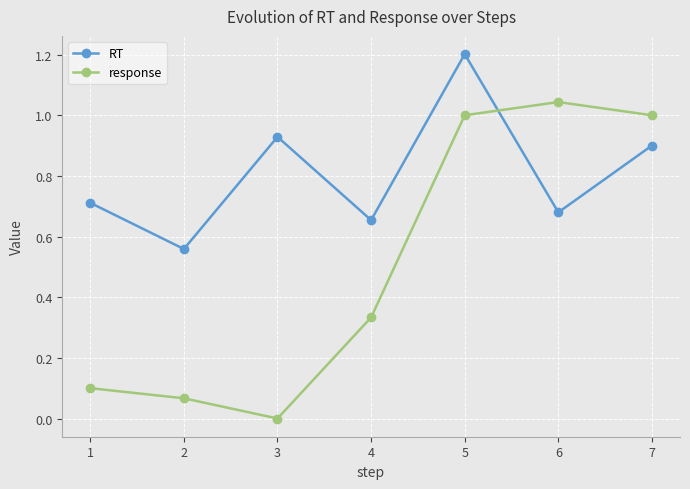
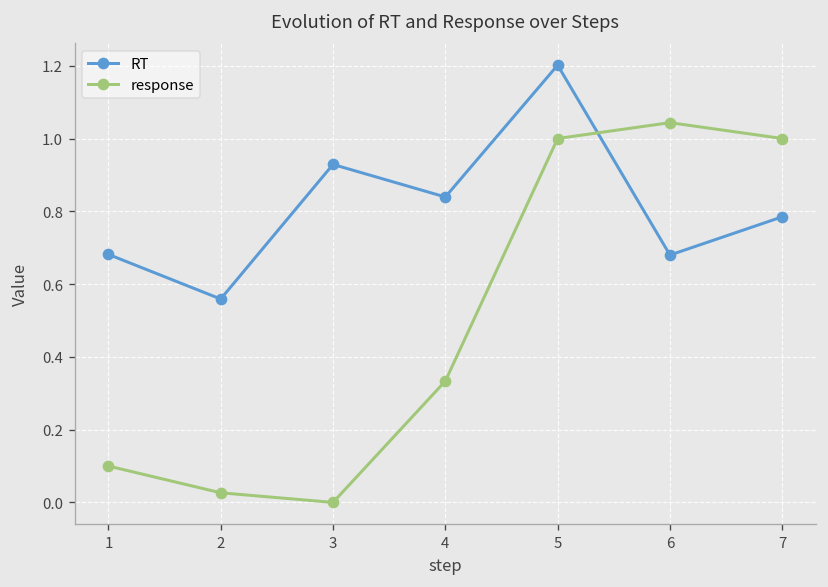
  {
    "RT": {
-     "1": 0.71,
+     "1": 0.68,
      "2": 0.56,
      "3": 0.93,
-     "4": 0.65,
+     "4": 0.84,
      "5": 1.20,
      "6": 0.68,
-     "7": 0.90
+     "7": 0.78
    },
    "response": {
      "1": 0.10,
-     "2": 0.07,
+     "2": 0.03,
      "3": 0.00,
      "4": 0.33,
      "5": 1.00,
      "6": 1.04,
      "7": 1.00
    }
  }
